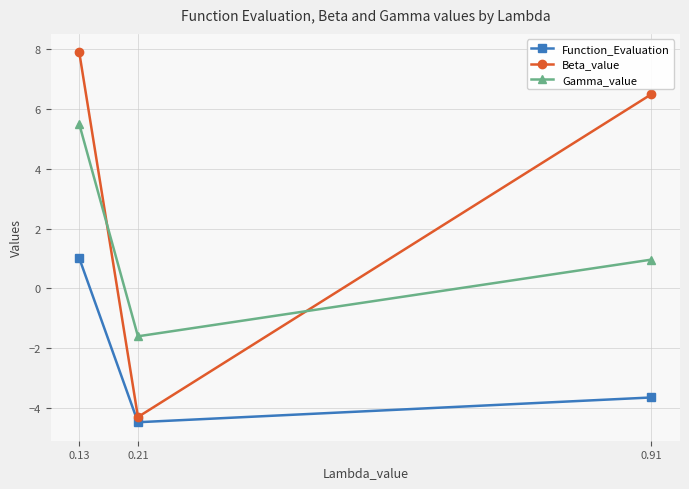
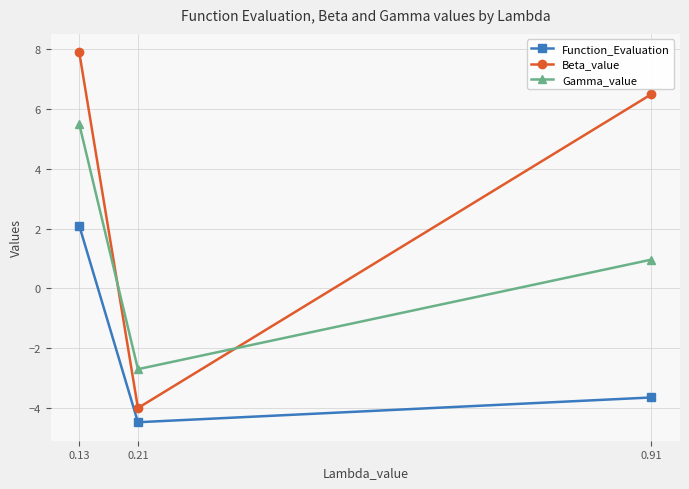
  {
    "Function_Evaluation": {
-     "0.13": 1.0,
+     "0.13": 2.1,
      "0.21": -4.5,
      "0.91": -3.6
    },
    "Beta_value": {
      "0.13": 7.9,
-     "0.21": -4.3,
+     "0.21": -4.0,
      "0.91": 6.5
    },
    "Gamma_value": {
      "0.13": 5.5,
-     "0.21": -1.6,
+     "0.21": -2.7,
      "0.91": 1.0
    }
  }
